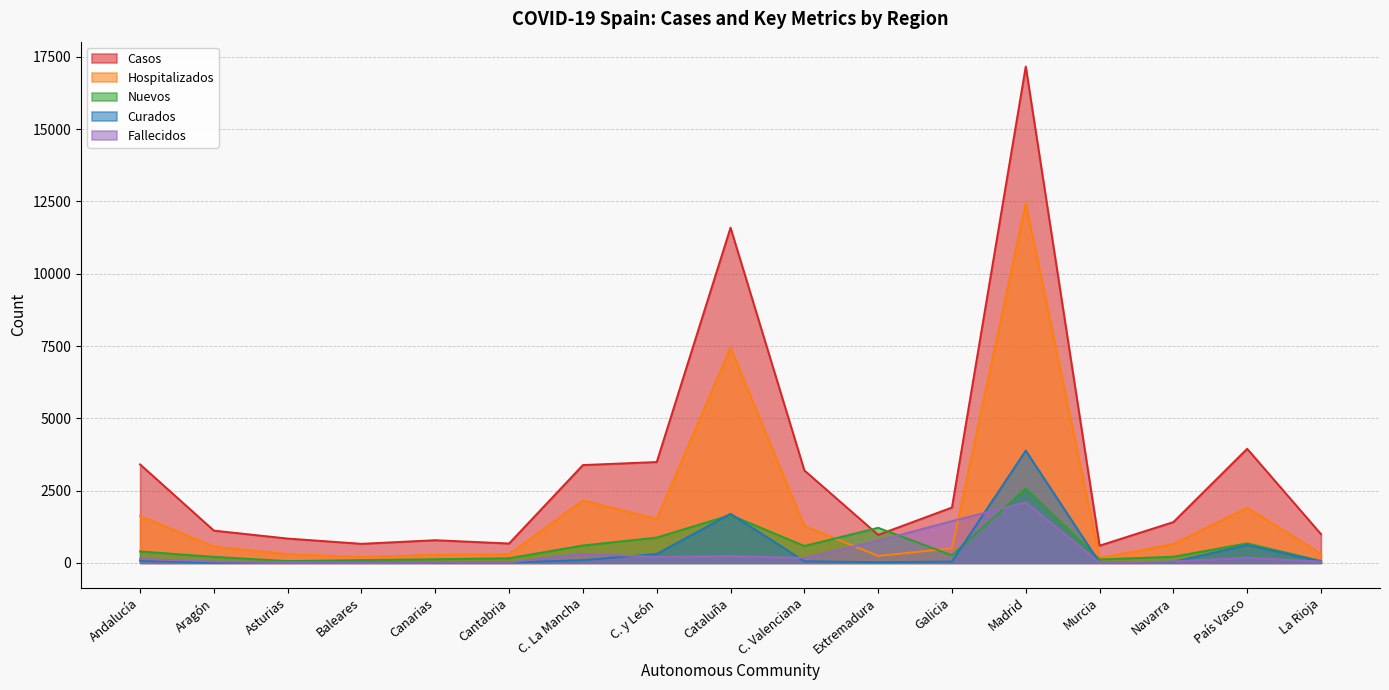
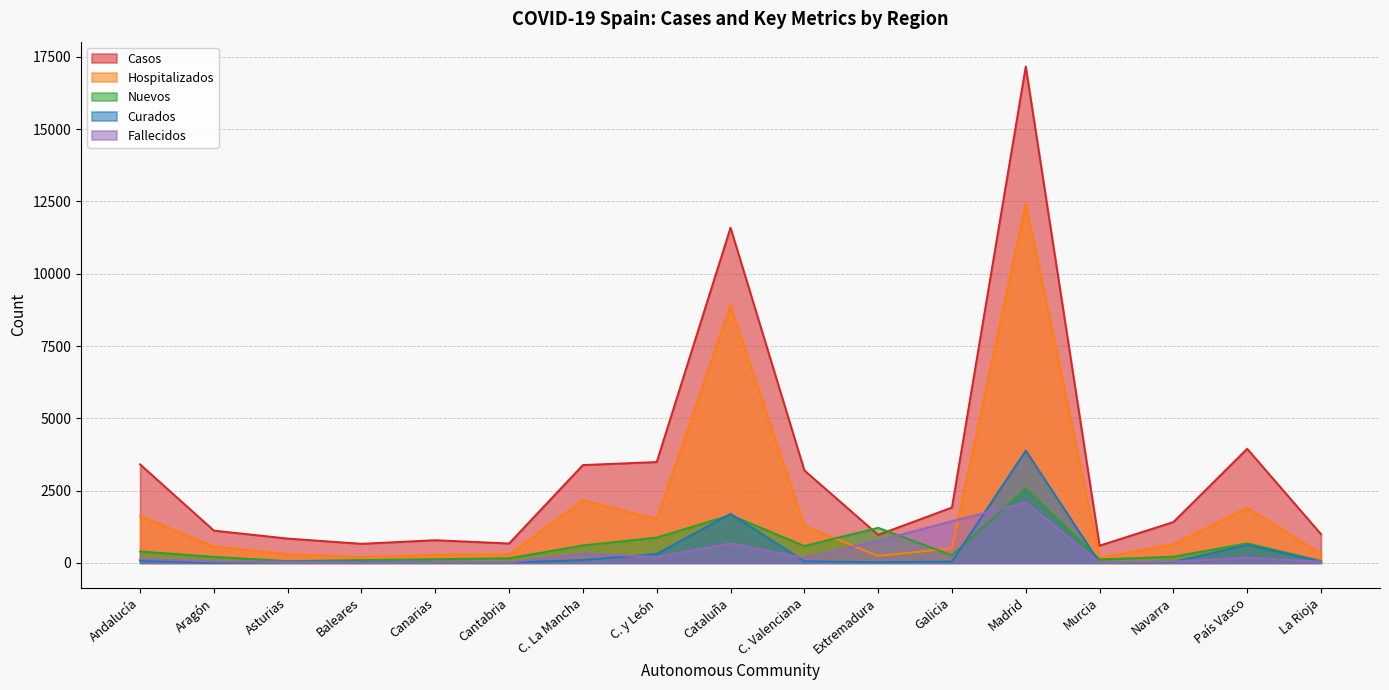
  {
    "Casos": {
      "Andalucía": 3400,
      "Aragón": 1100,
      "Asturias": 800,
      "Baleares": 700,
      "Canarias": 800,
      "Cantabria": 700,
      "C. La Mancha": 3400,
      "C. y León": 3500,
      "Cataluña": 11600,
      "C. Valenciana": 3200,
      "Extremadura": 1000,
      "Galicia": 1900,
      "Madrid": 17200,
      "Murcia": 600,
      "Navarra": 1400,
      "País Vasco": 3900,
      "La Rioja": 1000
    },
    "Hospitalizados": {
      "Andalucía": 1600,
      "Aragón": 600,
      "Asturias": 300,
      "Baleares": 200,
      "Canarias": 300,
      "Cantabria": 300,
      "C. La Mancha": 2200,
      "C. y León": 1500,
-     "Cataluña": 7400,
+     "Cataluña": 8900,
      "C. Valenciana": 1300,
      "Extremadura": 200,
      "Galicia": 500,
      "Madrid": 12400,
      "Navarra": 600,
      "País Vasco": 1900,
      "La Rioja": 300
    },
    "Nuevos": {
      "Andalucía": 400,
      "Aragón": 200,
      "Canarias": 100,
      "Cantabria": 200,
      "C. La Mancha": 600,
      "C. y León": 900,
      "C. Valenciana": 600,
      "Extremadura": 1200,
      "Galicia": 300,
      "Madrid": 2600,
      "Navarra": 200
    },
    "Curados": {
      "C. La Mancha": 100,
      "C. y León": 300,
      "C. Valenciana": 100,
      "Extremadura": 0,
      "Galicia": 0,
      "Madrid": 3900
    },
    "Fallecidos": {
      "C. La Mancha": 300,
      "C. y León": 200,
-     "Cataluña": 200,
+     "Cataluña": 700,
      "C. Valenciana": 200,
      "Extremadura": 800,
      "Galicia": 1400,
      "Madrid": 2100,
      "País Vasco": 200
    }
  }
